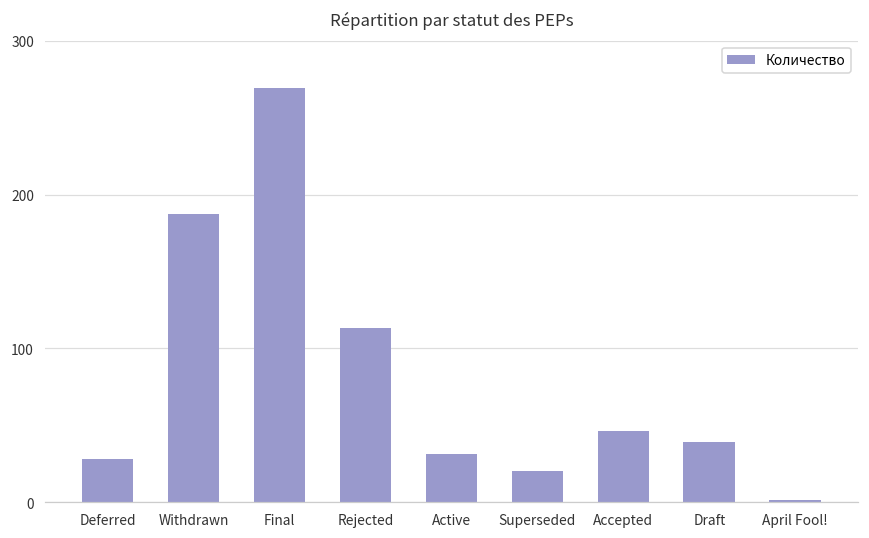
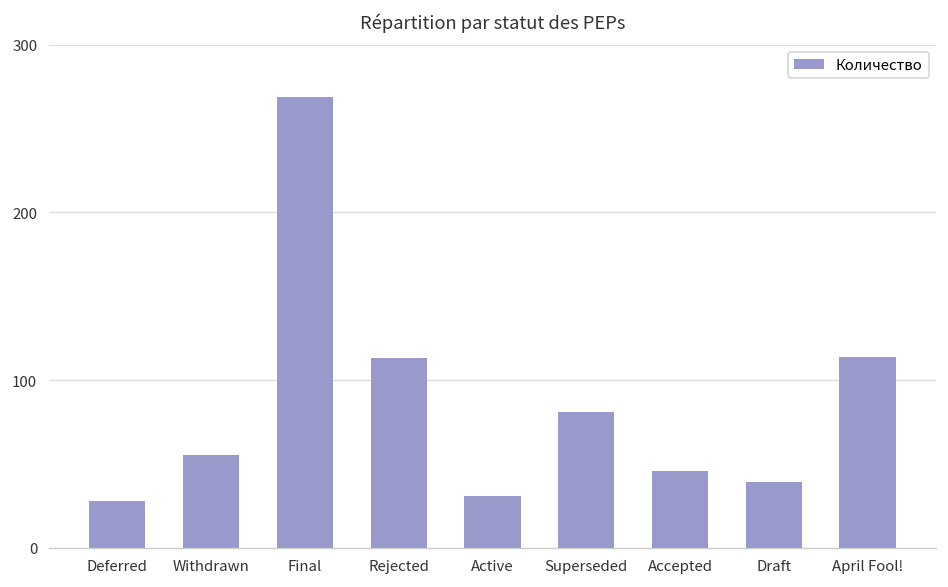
  {
    "Deferred": 28,
-   "Withdrawn": 187,
+   "Withdrawn": 55,
    "Final": 269,
    "Rejected": 113,
    "Active": 31,
-   "Superseded": 20,
+   "Superseded": 81,
    "Accepted": 46,
    "Draft": 39,
-   "April Fool!": 1
+   "April Fool!": 114
  }
